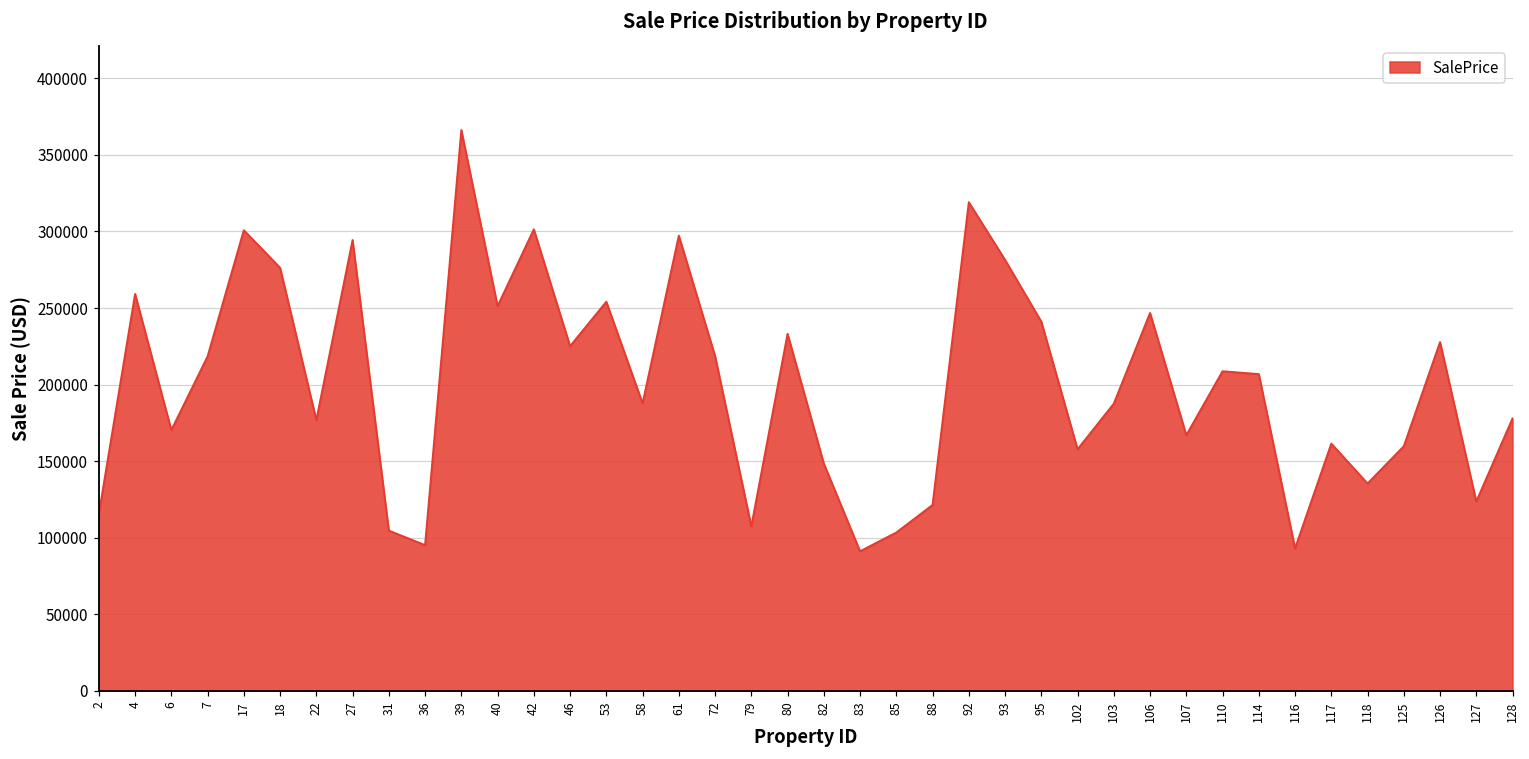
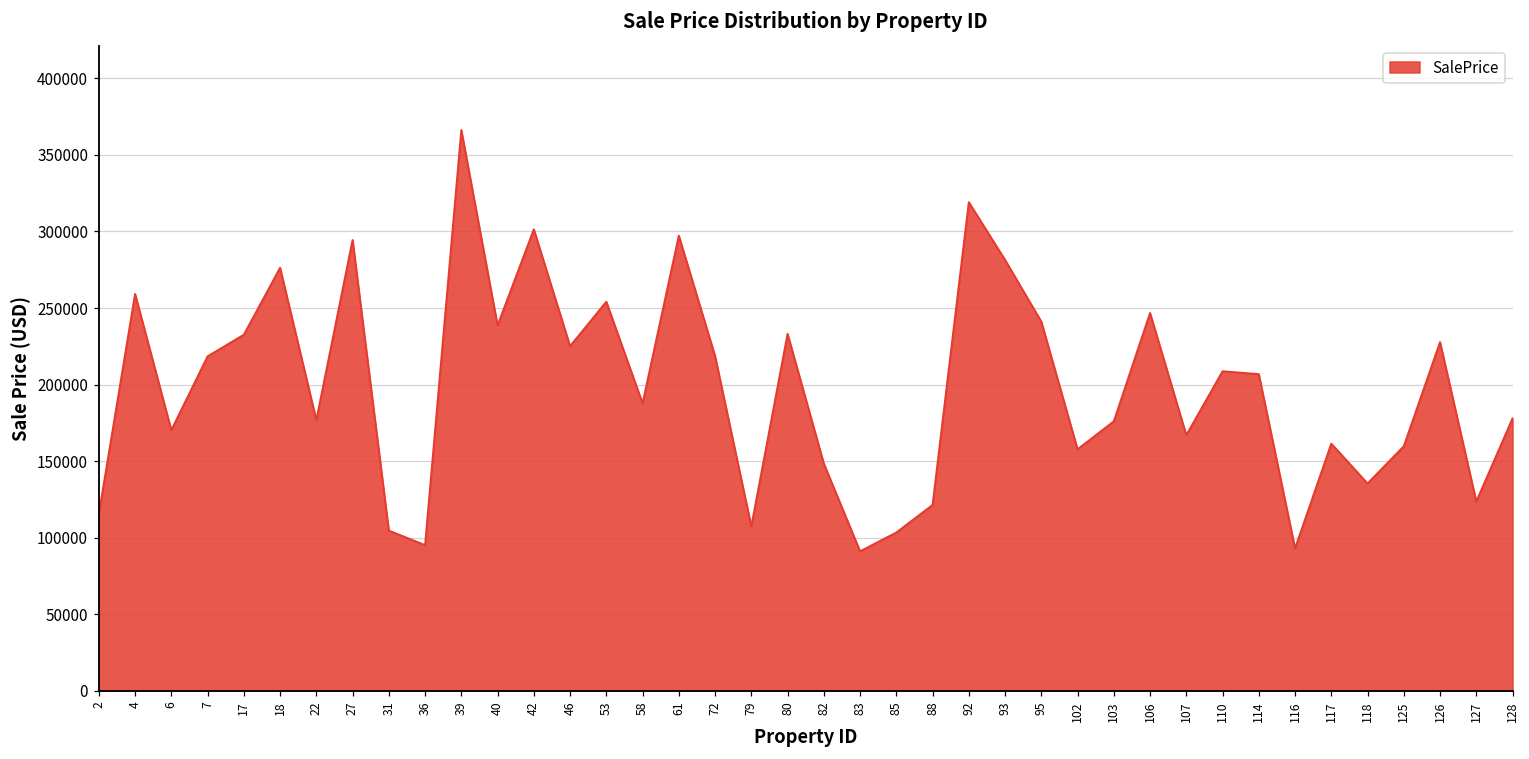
  {
    "2": 116000,
    "4": 259000,
    "6": 170000,
    "7": 218000,
-   "17": 301000,
+   "17": 233000,
    "18": 276000,
    "22": 177000,
    "27": 294000,
    "31": 105000,
    "36": 95000,
    "39": 366000,
-   "40": 251000,
+   "40": 239000,
    "42": 301000,
    "46": 225000,
    "53": 254000,
    "58": 188000,
    "61": 297000,
    "72": 219000,
    "79": 107000,
    "80": 233000,
    "82": 148000,
    "83": 91000,
    "85": 103000,
    "88": 121000,
    "92": 319000,
    "93": 281000,
    "95": 241000,
    "102": 158000,
-   "103": 188000,
+   "103": 176000,
    "106": 247000,
    "107": 167000,
    "110": 209000,
    "114": 207000,
    "116": 93000,
    "117": 161000,
    "118": 135000,
    "125": 160000,
    "126": 228000,
    "127": 124000,
    "128": 178000
  }
